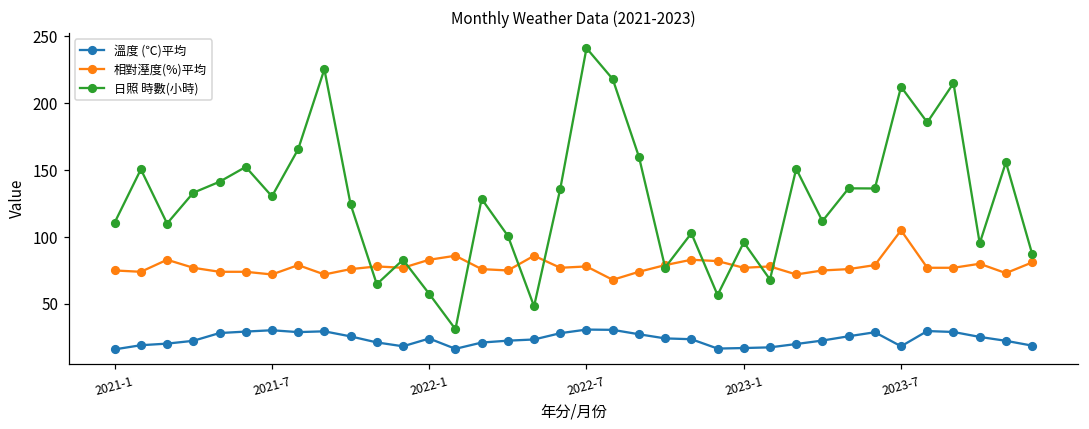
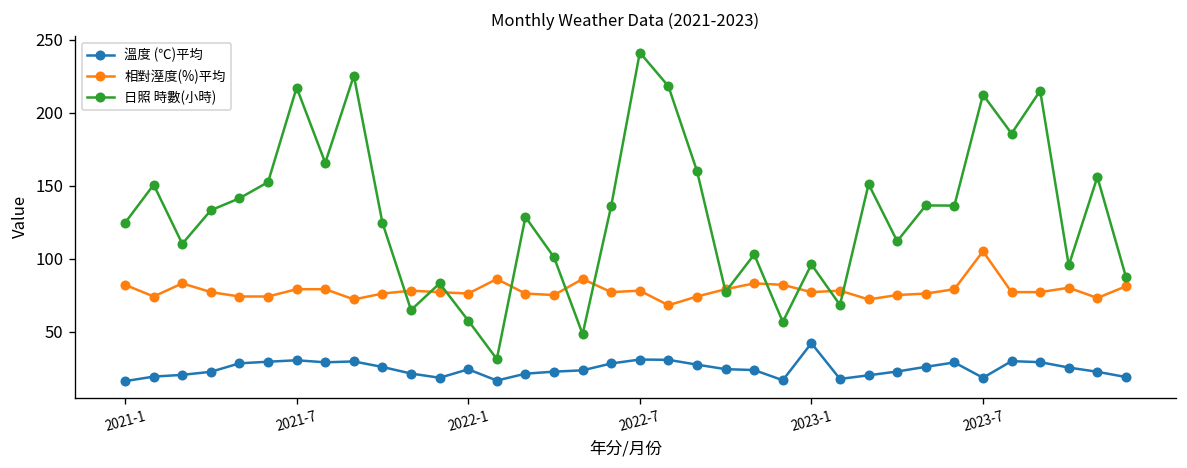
  {
    "溫度 (℃)平均": {
      "2021-1": 16,
      "2021-7": 30,
      "2022-1": 24,
      "2022-7": 31,
-     "2023-1": 17,
+     "2023-1": 42,
      "2023-7": 18
    },
    "相對溼度(%)平均": {
-     "2021-1": 75,
-     "2021-7": 72,
-     "2022-1": 83,
+     "2021-1": 82,
+     "2021-7": 79,
+     "2022-1": 76,
      "2022-7": 78,
      "2023-1": 77,
      "2023-7": 105
    },
    "日照 時數(小時)": {
-     "2021-1": 111,
-     "2021-7": 130,
+     "2021-1": 125,
+     "2021-7": 217,
      "2022-1": 58,
      "2022-7": 241,
      "2023-1": 96,
      "2023-7": 212
    }
  }
